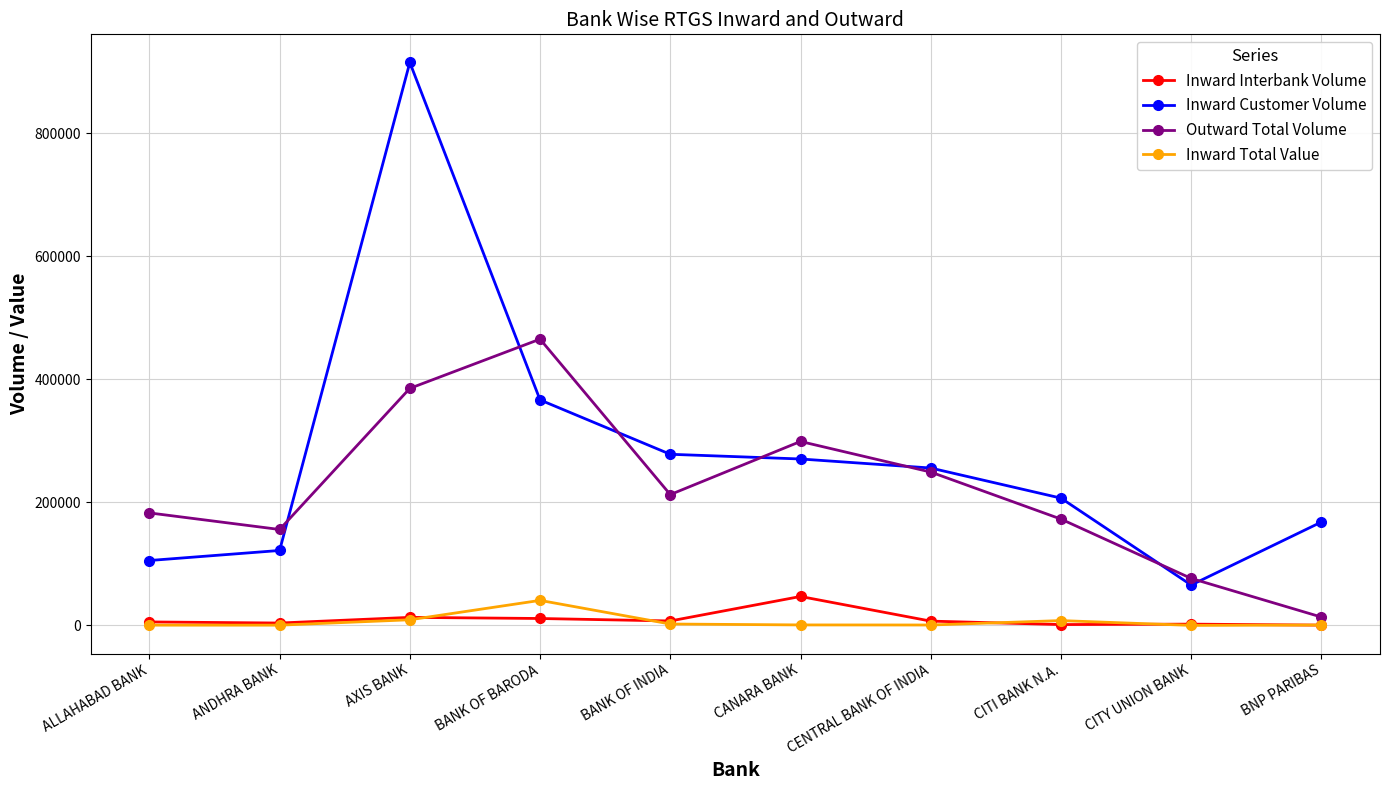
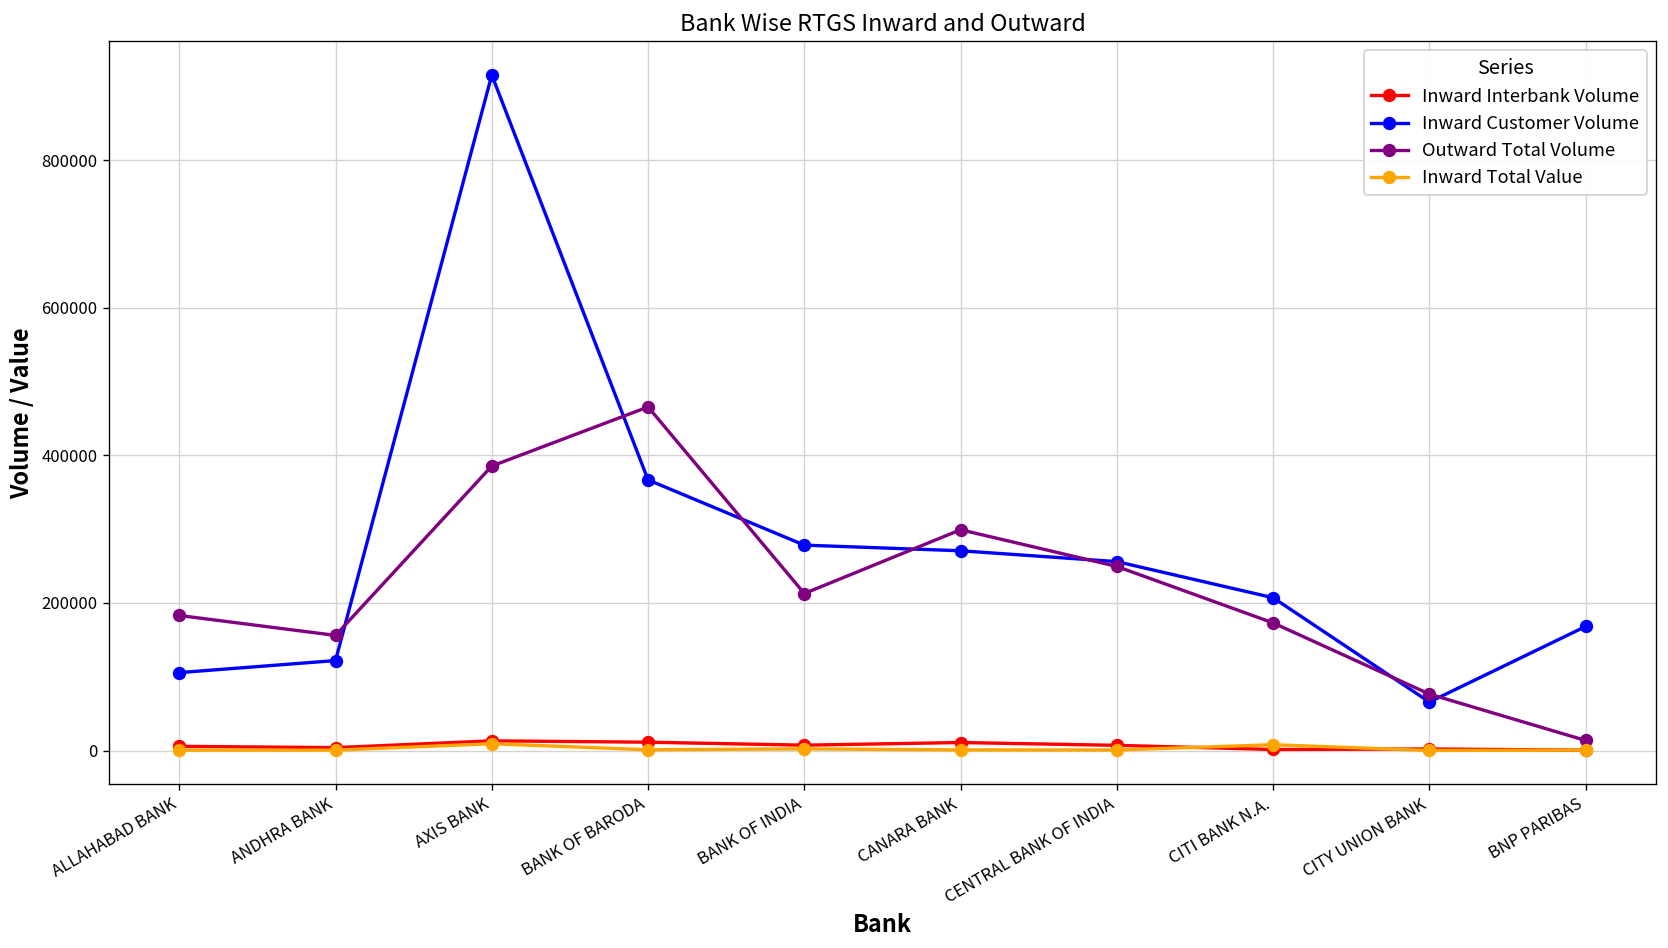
  {
    "Inward Interbank Volume": {
      "ALLAHABAD BANK": 10000,
      "BANK OF BARODA": 10000,
      "BANK OF INDIA": 10000,
-     "CANARA BANK": 50000,
+     "CANARA BANK": 10000,
      "CENTRAL BANK OF INDIA": 10000,
      "CITI BANK N.A.": 0
    },
    "Inward Customer Volume": {
      "ALLAHABAD BANK": 110000,
      "ANDHRA BANK": 120000,
      "AXIS BANK": 920000,
      "BANK OF BARODA": 370000,
      "BANK OF INDIA": 280000,
      "CANARA BANK": 270000,
      "CENTRAL BANK OF INDIA": 260000,
      "CITI BANK N.A.": 210000,
      "CITY UNION BANK": 70000,
      "BNP PARIBAS": 170000
    },
    "Outward Total Volume": {
      "ALLAHABAD BANK": 180000,
      "ANDHRA BANK": 160000,
      "AXIS BANK": 390000,
      "BANK OF BARODA": 470000,
      "BANK OF INDIA": 210000,
      "CANARA BANK": 300000,
      "CENTRAL BANK OF INDIA": 250000,
      "CITI BANK N.A.": 170000,
      "CITY UNION BANK": 80000,
      "BNP PARIBAS": 10000
    },
    "Inward Total Value": {
      "ALLAHABAD BANK": 0,
-     "BANK OF BARODA": 40000,
+     "BANK OF BARODA": 0,
      "BANK OF INDIA": 0,
      "CANARA BANK": 0,
      "CENTRAL BANK OF INDIA": 0,
      "CITI BANK N.A.": 10000
    }
  }
